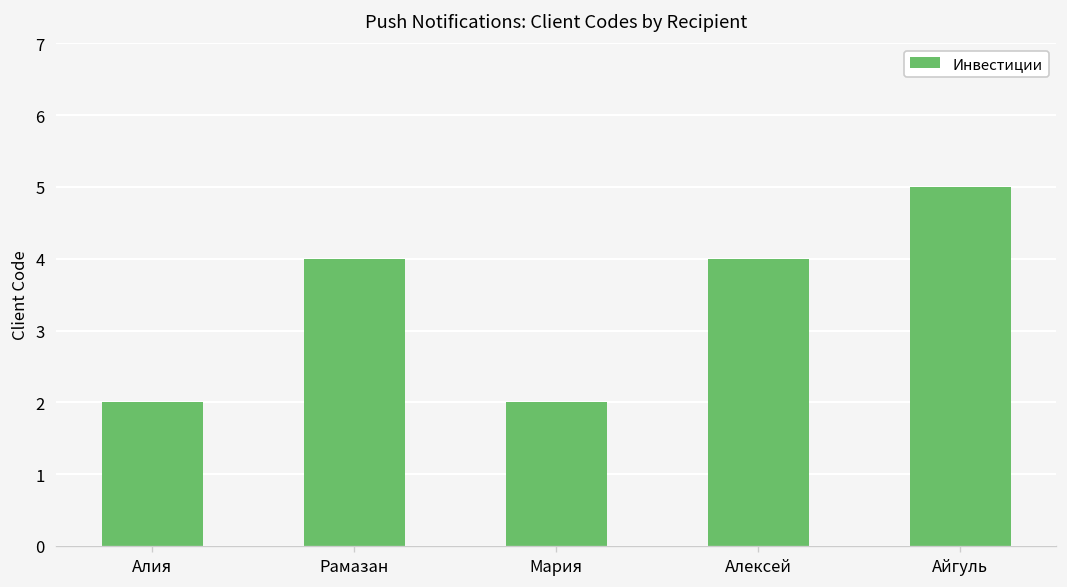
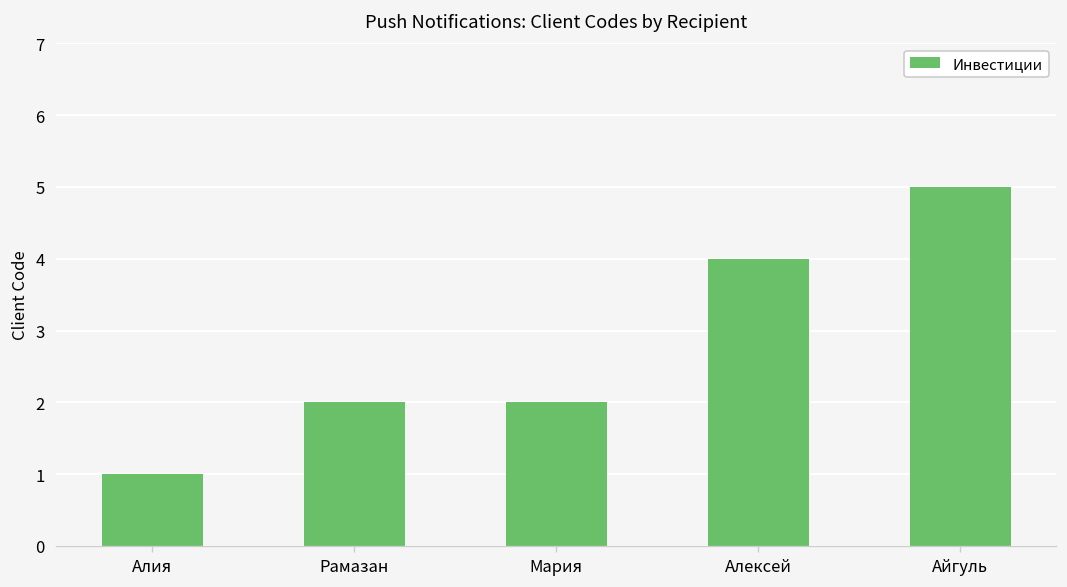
  {
-   "Алия": 2,
-   "Рамазан": 4,
+   "Алия": 1,
+   "Рамазан": 2,
    "Мария": 2,
    "Алексей": 4,
    "Айгуль": 5
  }
